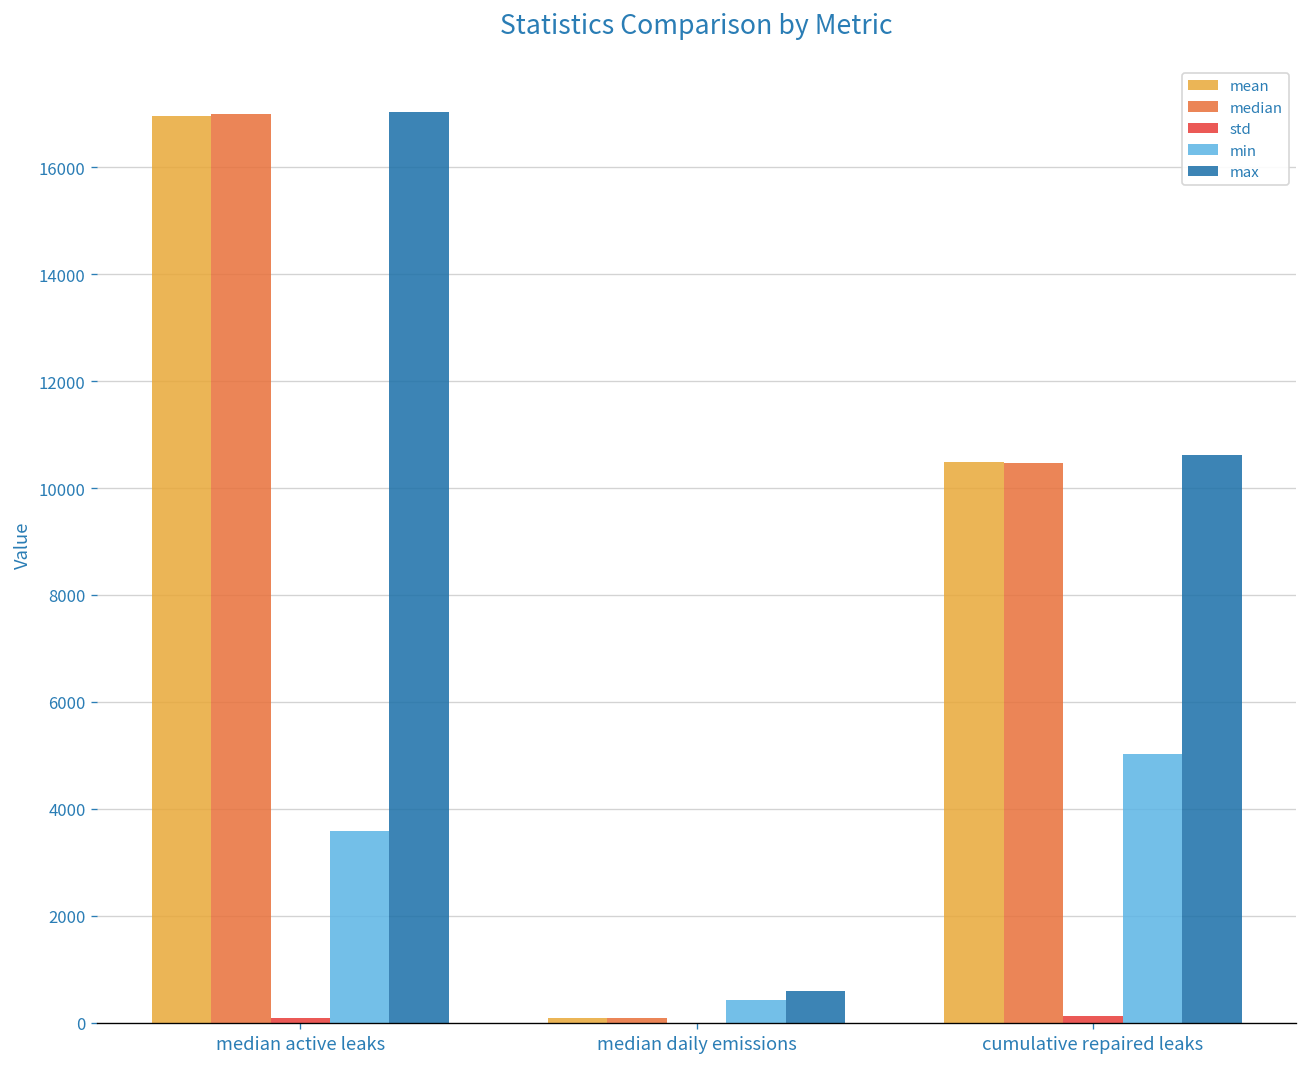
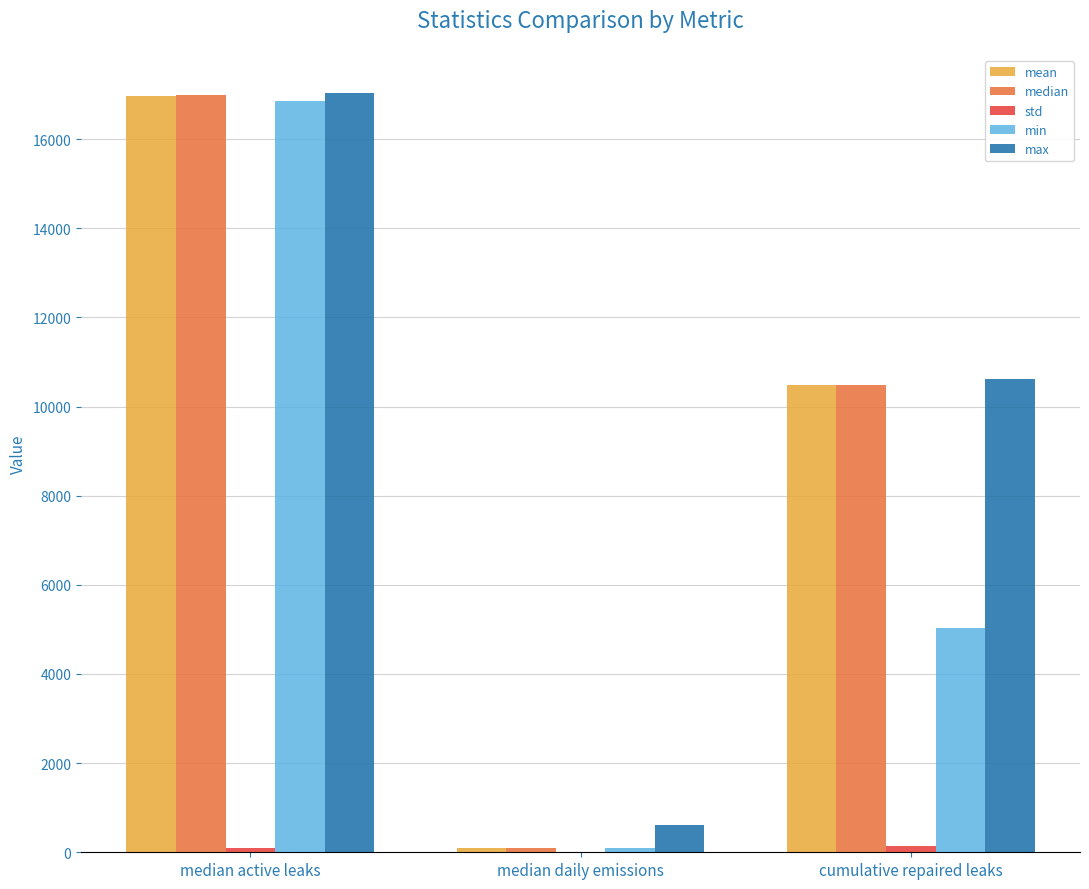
  {
    "min": {
-     "median active leaks": 3600,
-     "median daily emissions": 400,
+     "median active leaks": 16900,
+     "median daily emissions": 100,
      "cumulative repaired leaks": 5000
    },
    "max": {
      "median active leaks": 17000,
      "median daily emissions": 600,
      "cumulative repaired leaks": 10600
    }
  }
